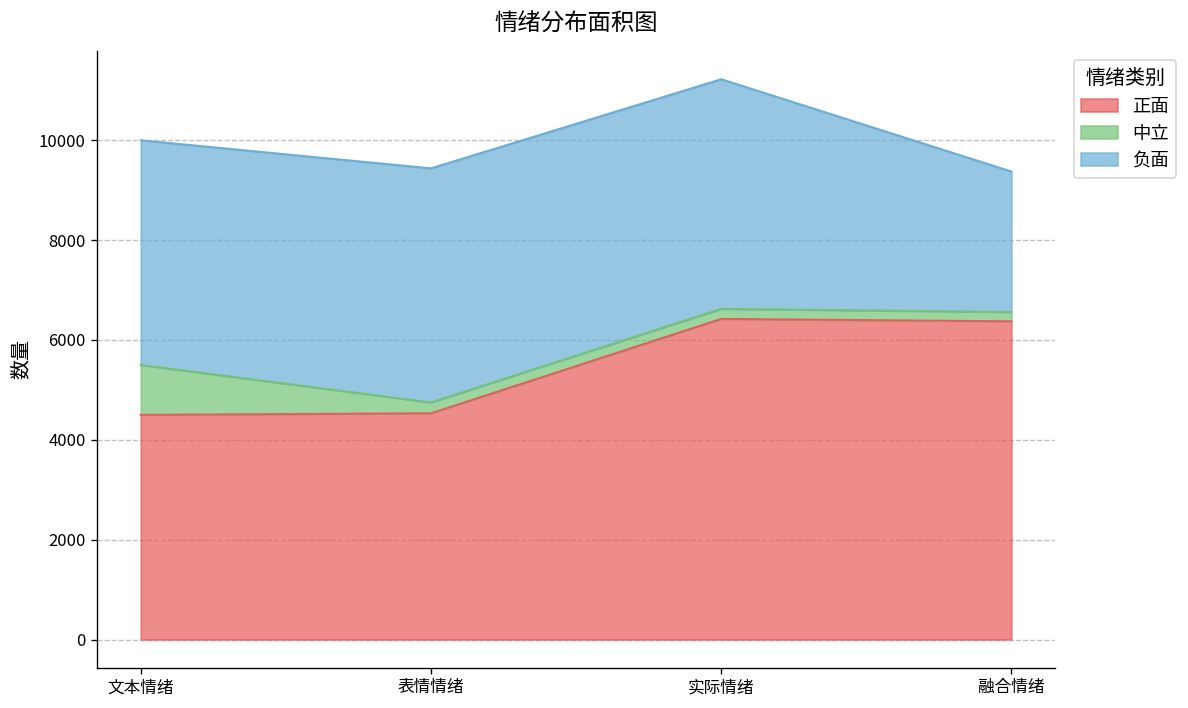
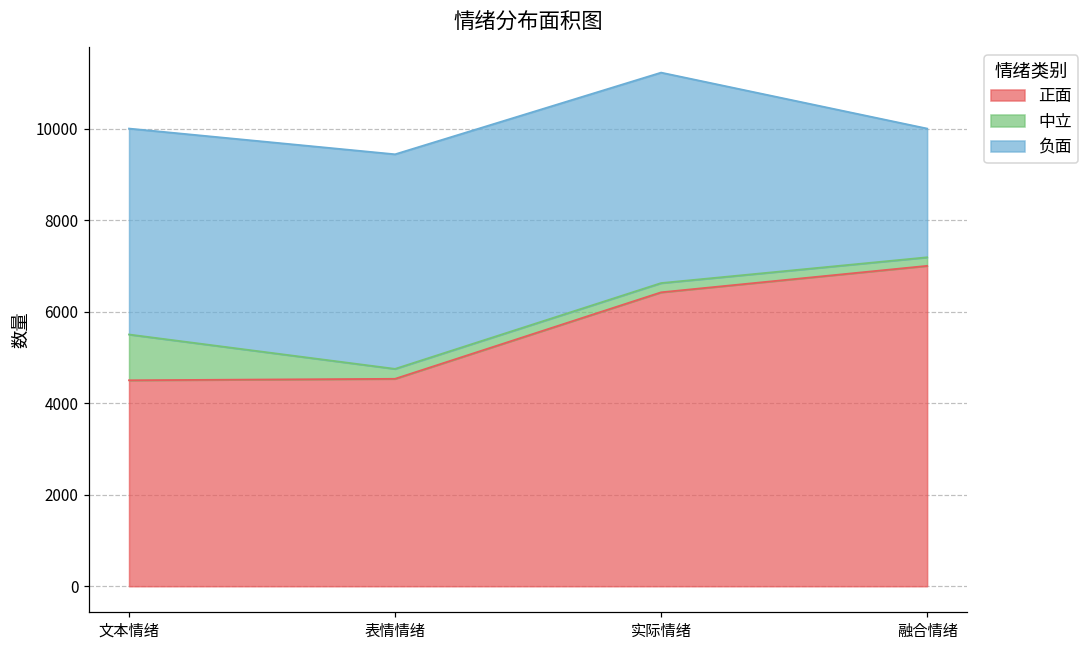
  {
    "正面": {
      "文本情绪": 4500,
      "表情情绪": 4500,
      "实际情绪": 6400,
-     "融合情绪": 6400
+     "融合情绪": 7000
    },
    "中立": {
      "文本情绪": 1000,
      "表情情绪": 200,
      "实际情绪": 200,
      "融合情绪": 200
    },
    "负面": {
      "文本情绪": 4500,
      "表情情绪": 4700,
      "实际情绪": 4600,
      "融合情绪": 2800
    }
  }
